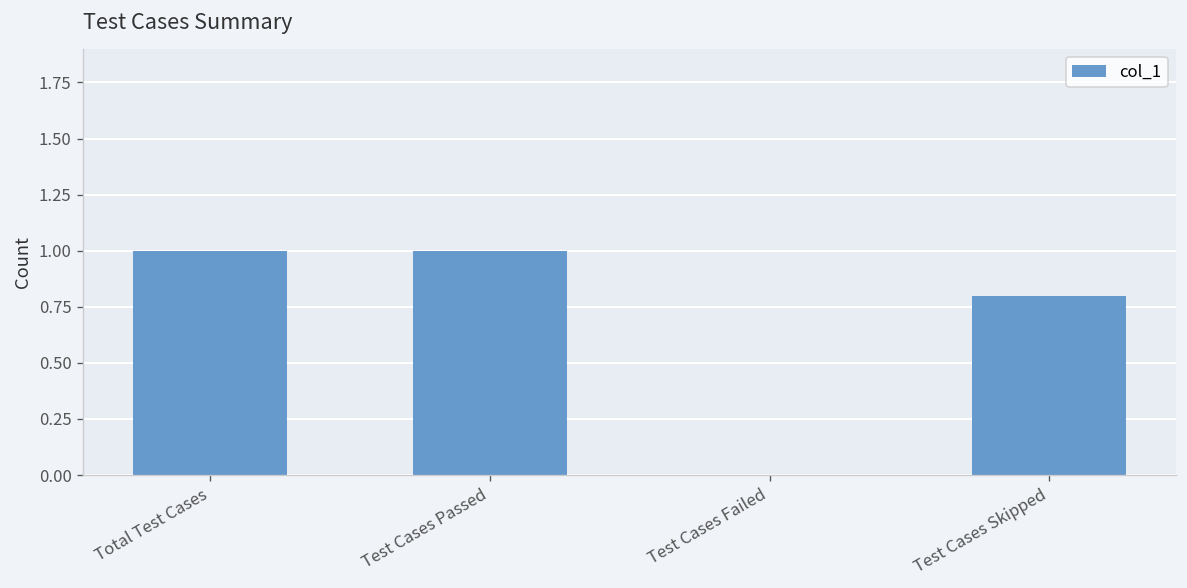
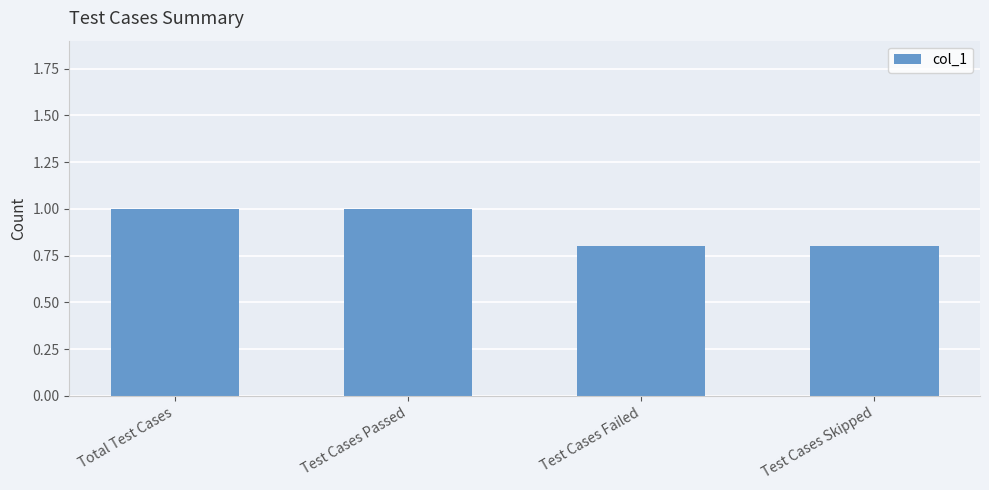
  {
    "Total Test Cases": 1.0,
    "Test Cases Passed": 1.0,
-   "Test Cases Failed": 0.0,
+   "Test Cases Failed": 0.8,
    "Test Cases Skipped": 0.8
  }
